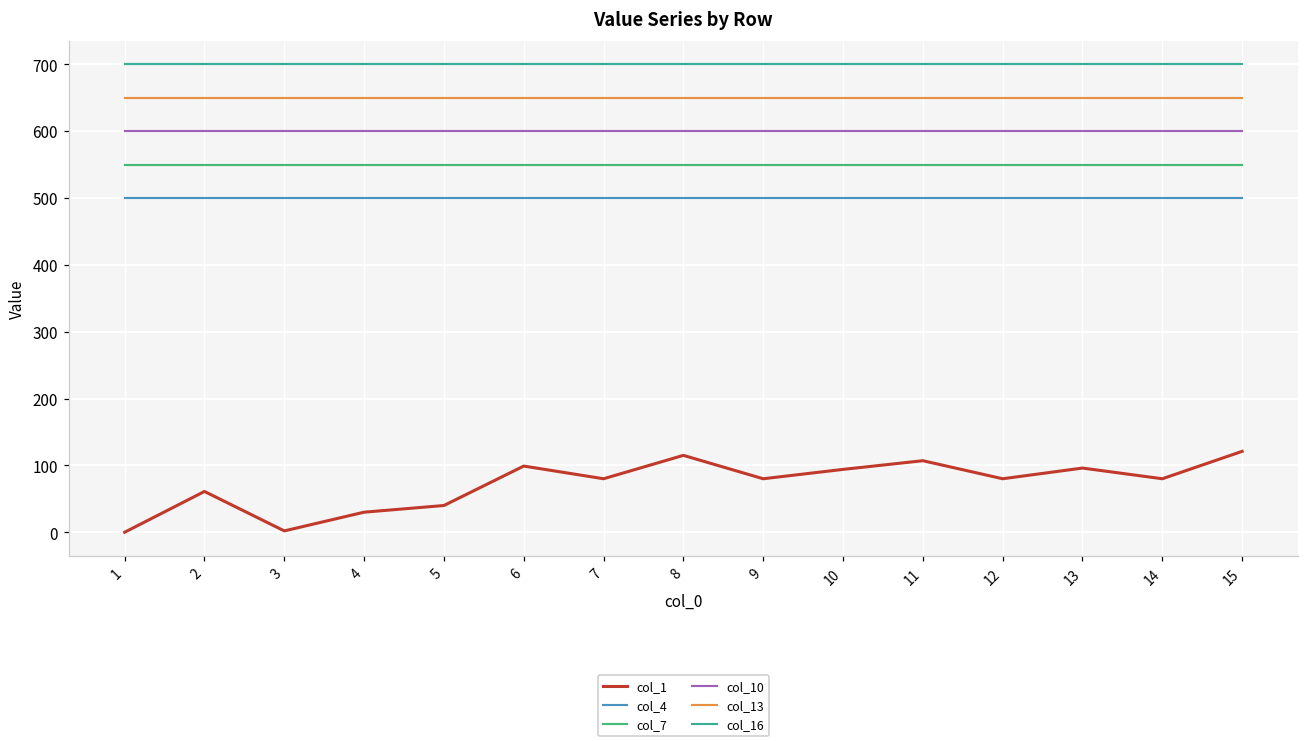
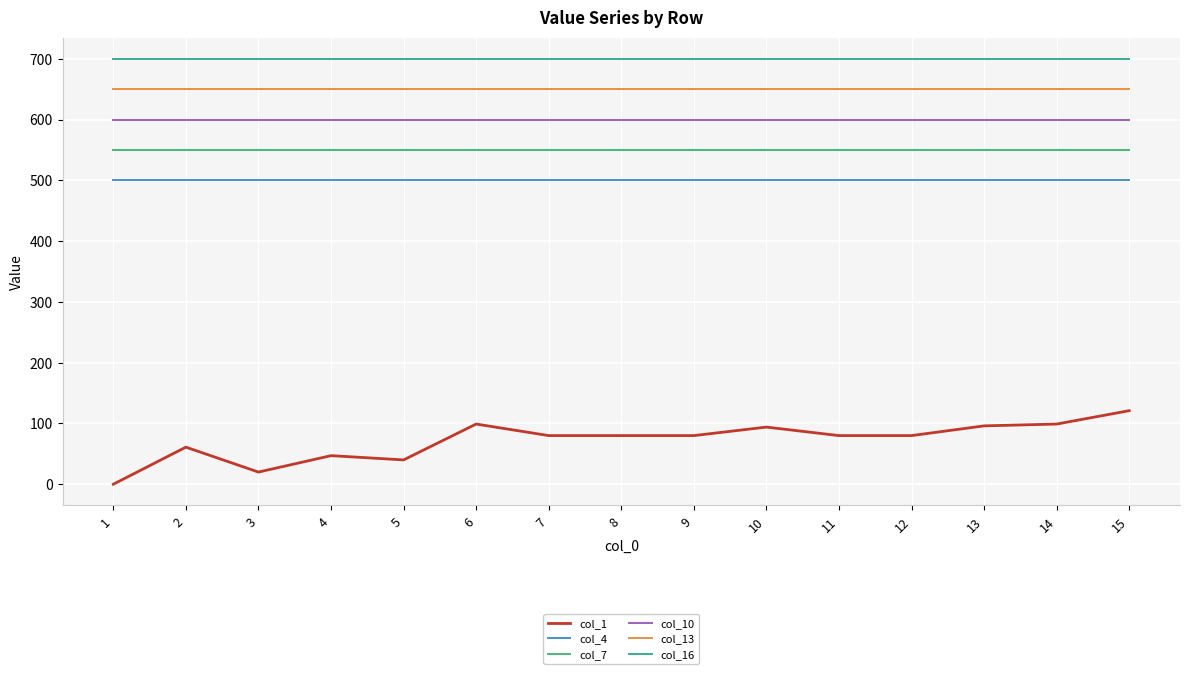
  {
    "col_1": {
      "1": 0,
      "2": 60,
-     "3": 0,
-     "4": 30,
+     "3": 20,
+     "4": 50,
      "5": 40,
      "6": 100,
      "7": 80,
-     "8": 120,
+     "8": 80,
      "9": 80,
      "10": 90,
-     "11": 110,
+     "11": 80,
      "12": 80,
      "13": 100,
-     "14": 80,
+     "14": 100,
      "15": 120
    },
    "col_4": {
      "1": 500,
      "2": 500,
      "3": 500,
      "4": 500,
      "5": 500,
      "6": 500,
      "7": 500,
      "8": 500,
      "9": 500,
      "10": 500,
      "11": 500,
      "12": 500,
      "13": 500,
      "14": 500,
      "15": 500
    },
    "col_10": {
      "1": 600,
      "2": 600,
      "3": 600,
      "4": 600,
      "5": 600,
      "6": 600,
      "7": 600,
      "8": 600,
      "9": 600,
      "10": 600,
      "11": 600,
      "12": 600,
      "13": 600,
      "14": 600,
      "15": 600
    },
    "col_13": {
      "1": 650,
      "2": 650,
      "3": 650,
      "4": 650,
      "5": 650,
      "6": 650,
      "7": 650,
      "8": 650,
      "9": 650,
      "10": 650,
      "11": 650,
      "12": 650,
      "13": 650,
      "14": 650,
      "15": 650
    }
  }
